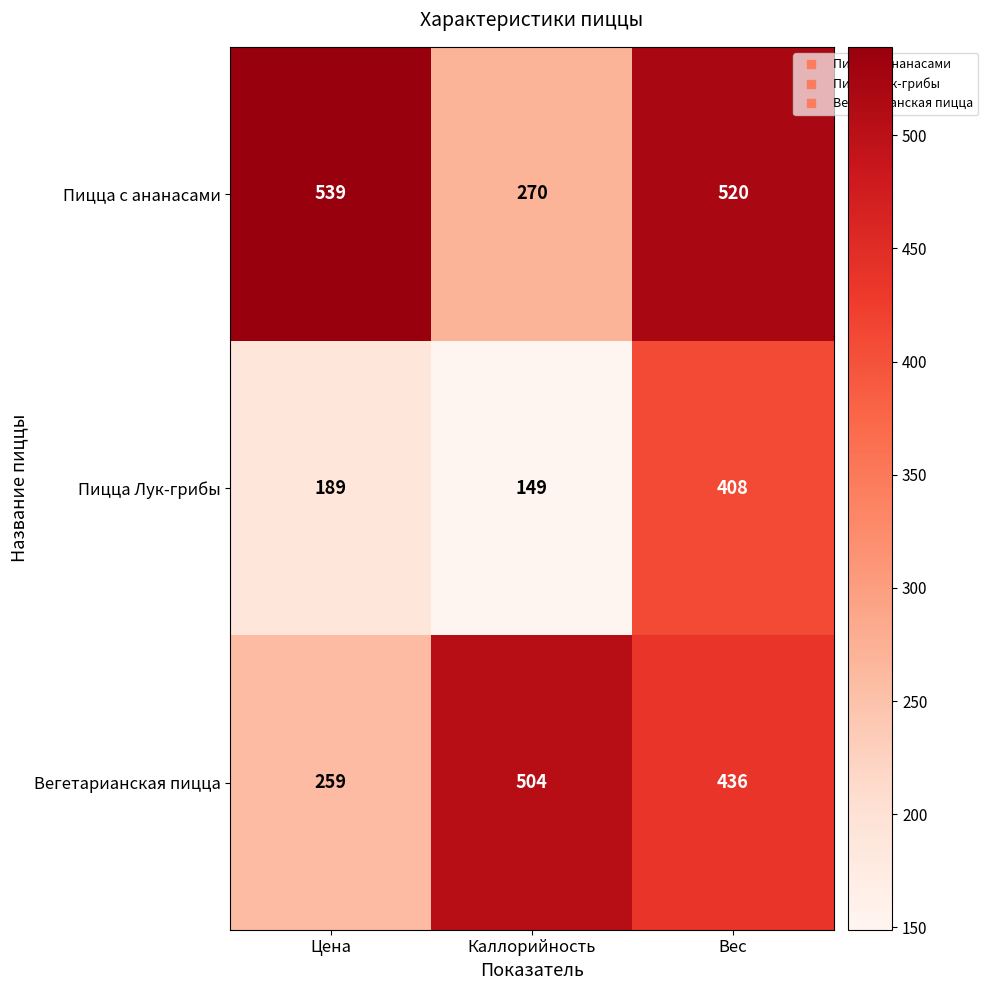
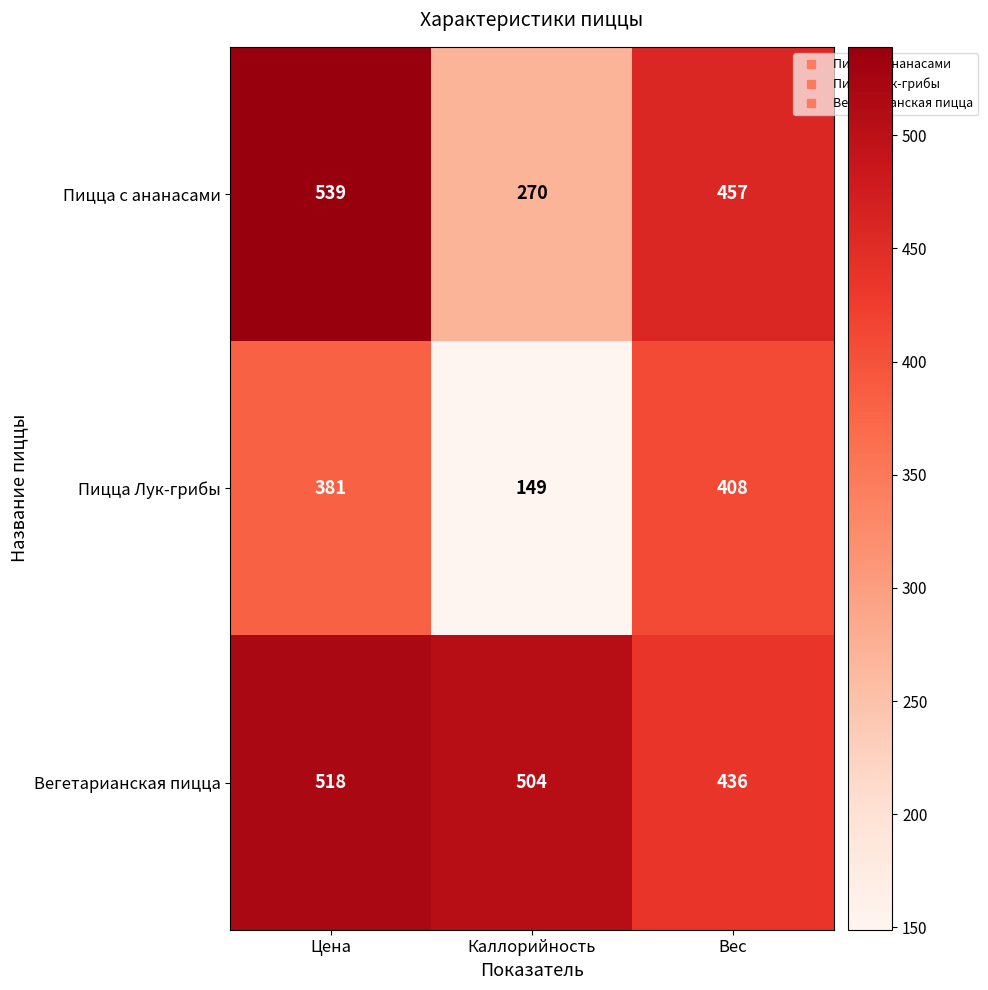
  {
    "Пицца с ананасами": {
      "Цена": 539,
      "Каллорийность": 270,
-     "Вес": 520
+     "Вес": 457
    },
    "Пицца Лук-грибы": {
-     "Цена": 189,
+     "Цена": 381,
      "Каллорийность": 149,
      "Вес": 408
    },
    "Вегетарианская пицца": {
-     "Цена": 259,
+     "Цена": 518,
      "Каллорийность": 504,
      "Вес": 436
    }
  }
